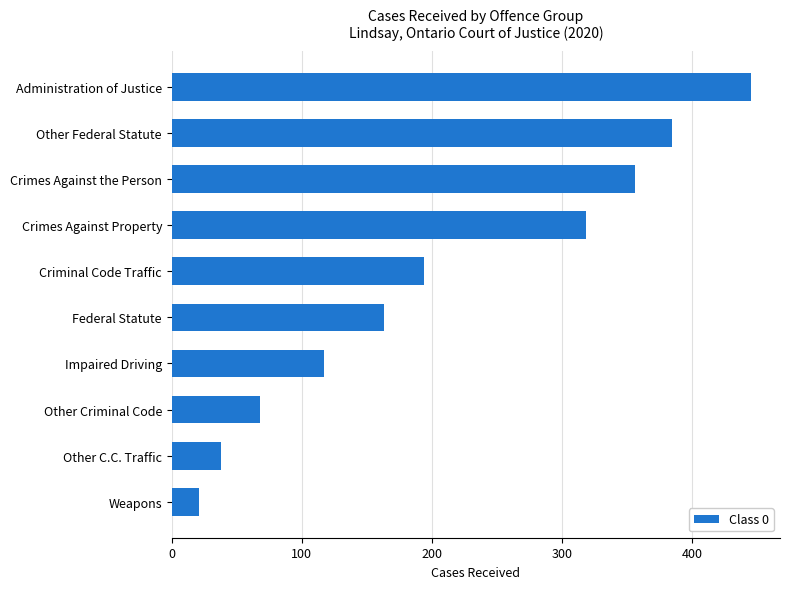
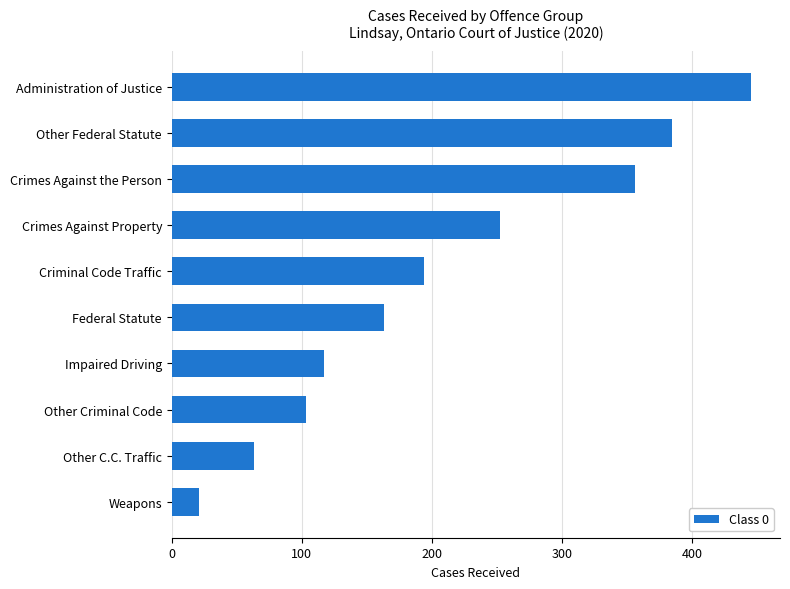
  {
    "Administration of Justice": 445,
    "Other Federal Statute": 384,
    "Crimes Against the Person": 356,
-   "Crimes Against Property": 318,
+   "Crimes Against Property": 252,
    "Criminal Code Traffic": 194,
    "Federal Statute": 163,
    "Impaired Driving": 117,
-   "Other Criminal Code": 68,
-   "Other C.C. Traffic": 38,
+   "Other Criminal Code": 103,
+   "Other C.C. Traffic": 63,
    "Weapons": 21
  }
